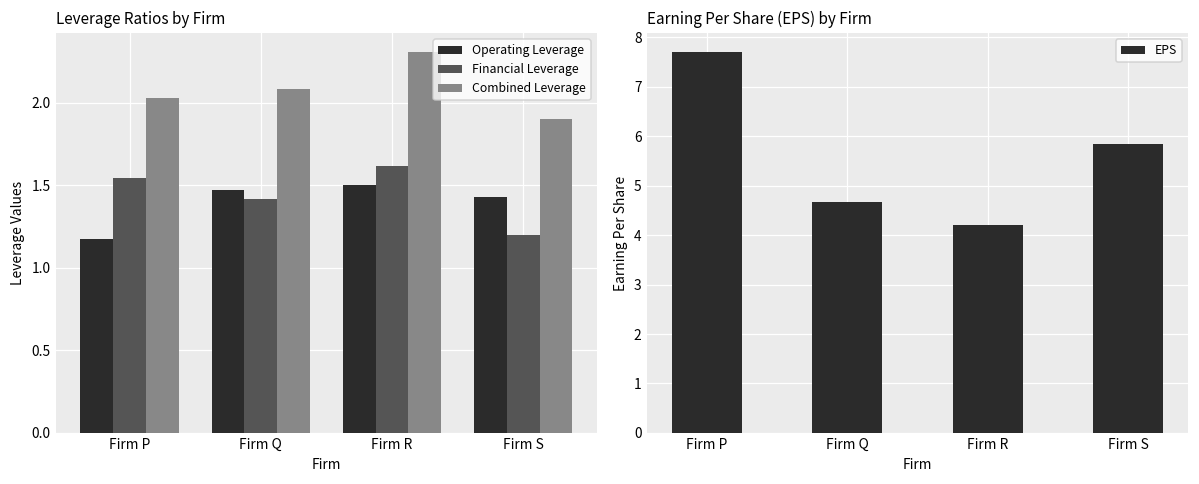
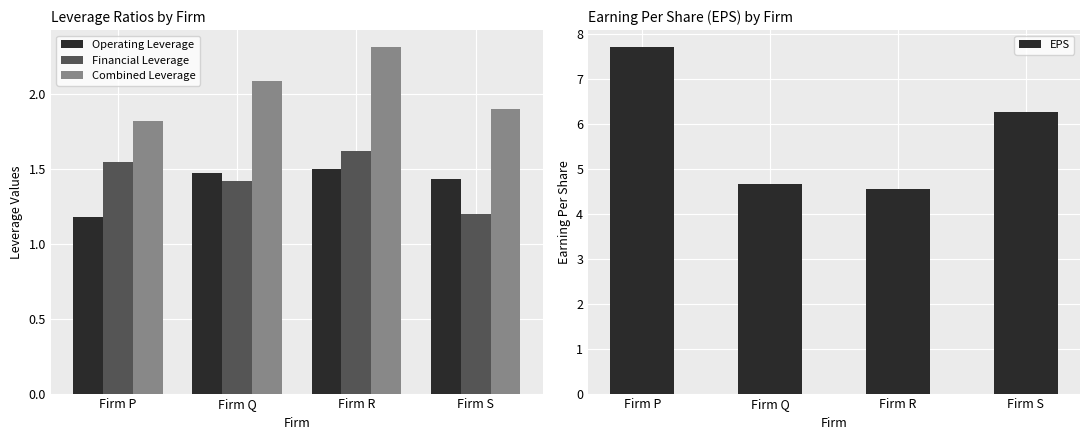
  {
    "Leverage Ratios by Firm": {
      "Operating Leverage": {
        "Firm P": 1.18,
        "Firm Q": 1.47,
        "Firm R": 1.50,
        "Firm S": 1.43
      },
      "Financial Leverage": {
        "Firm P": 1.55,
        "Firm Q": 1.42,
        "Firm R": 1.62,
        "Firm S": 1.20
      },
      "Combined Leverage": {
-       "Firm P": 2.03,
+       "Firm P": 1.82,
        "Firm Q": 2.08,
        "Firm R": 2.31,
        "Firm S": 1.90
      }
    },
    "Earning Per Share (EPS) by Firm": {
      "Firm P": 7.7,
      "Firm Q": 4.7,
-     "Firm R": 4.2,
-     "Firm S": 5.8
+     "Firm R": 4.6,
+     "Firm S": 6.3
    }
  }
